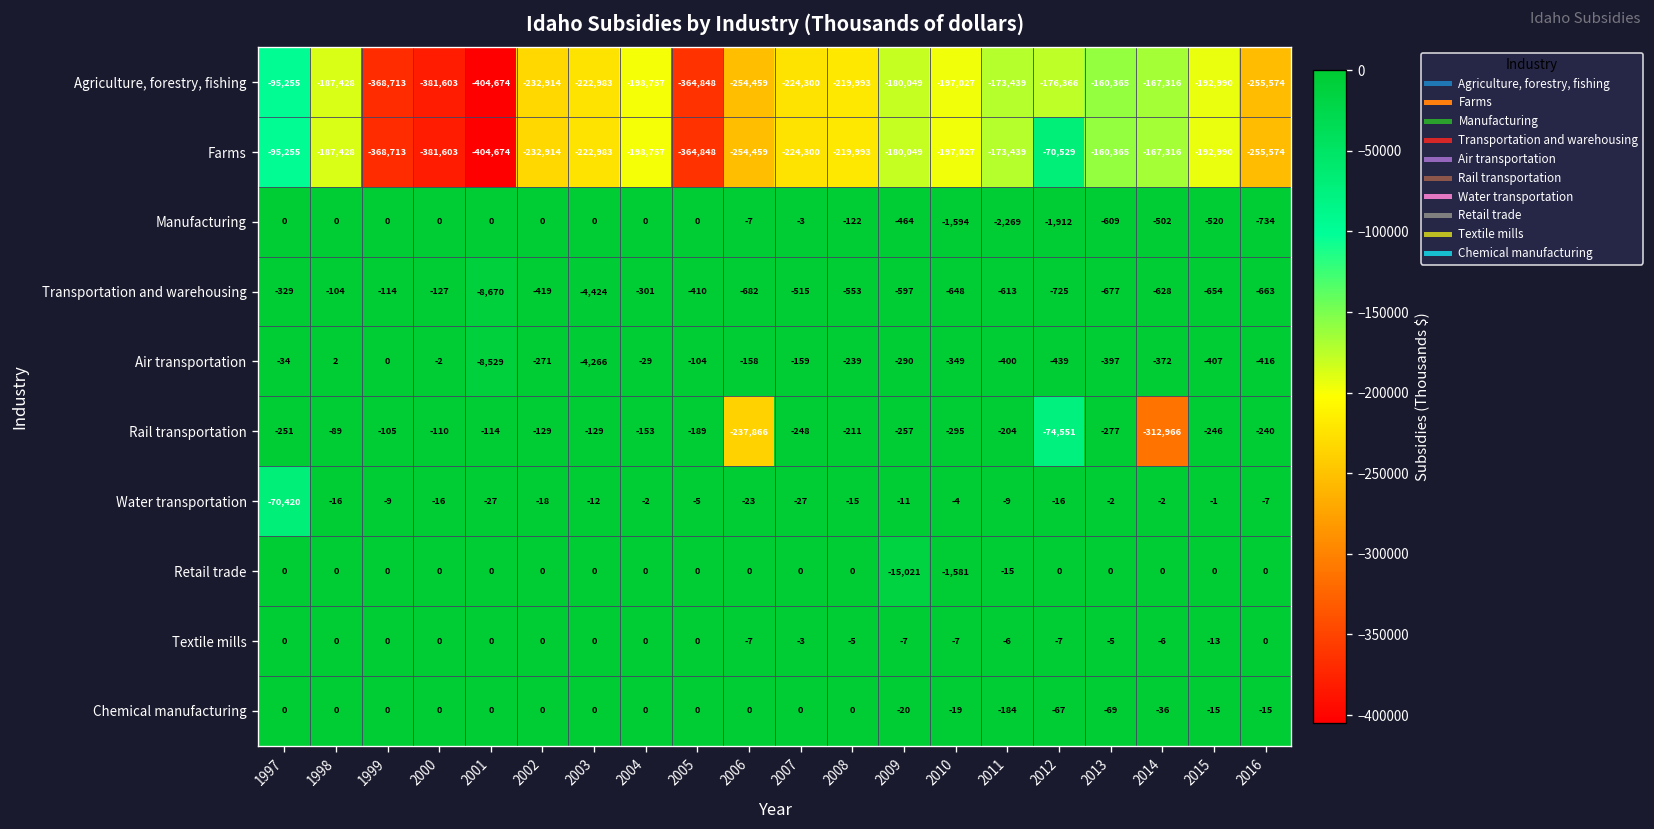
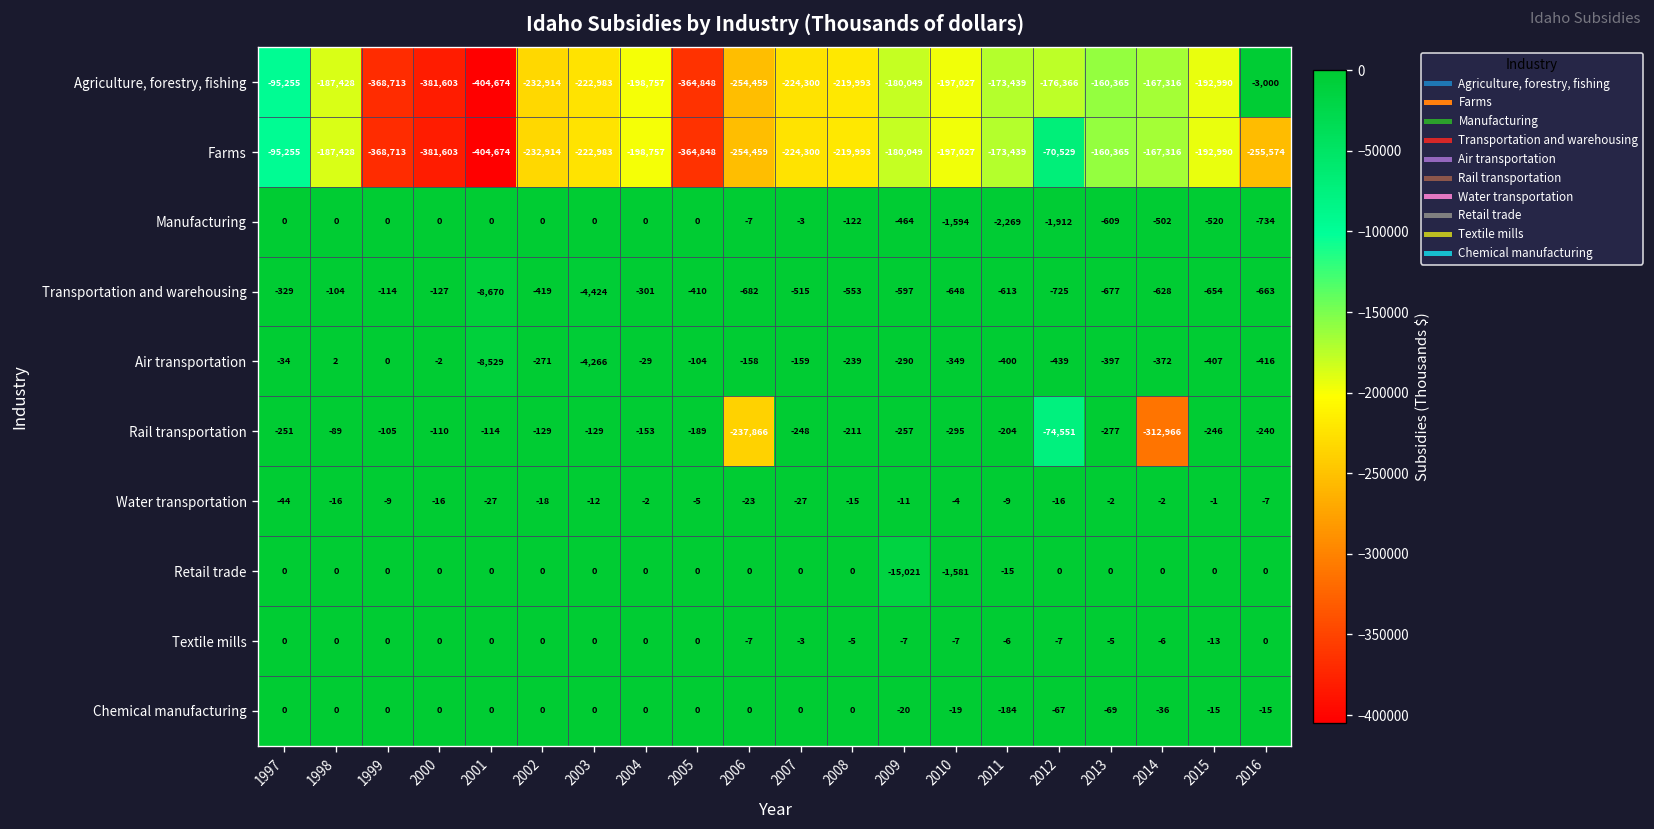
  {
    "Agriculture, forestry, fishing": {
      "1997": "-95,255",
      "1998": "-187,428",
      "1999": "-368,713",
      "2000": "-381,603",
      "2001": "-404,674",
      "2002": "-232,914",
      "2003": "-222,983",
      "2004": "-198,757",
      "2005": "-364,848",
      "2006": "-254,459",
      "2007": "-224,300",
      "2008": "-219,993",
      "2009": "-180,049",
      "2010": "-197,027",
      "2011": "-173,439",
      "2012": "-176,366",
      "2013": "-160,365",
      "2014": "-167,316",
      "2015": "-192,990",
-     "2016": "-255,574"
+     "2016": "-3,000"
    },
    "Farms": {
      "1997": "-95,255",
      "1998": "-187,428",
      "1999": "-368,713",
      "2000": "-381,603",
      "2001": "-404,674",
      "2002": "-232,914",
      "2003": "-222,983",
      "2004": "-198,757",
      "2005": "-364,848",
      "2006": "-254,459",
      "2007": "-224,300",
      "2008": "-219,993",
      "2009": "-180,049",
      "2010": "-197,027",
      "2011": "-173,439",
      "2012": "-70,529",
      "2013": "-160,365",
      "2014": "-167,316",
      "2015": "-192,990",
      "2016": "-255,574"
    },
    "Manufacturing": {
      "1997": "0",
      "1998": "0",
      "1999": "0",
      "2000": "0",
      "2001": "0",
      "2002": "0",
      "2003": "0",
      "2004": "0",
      "2005": "0",
      "2006": "-7",
      "2007": "-3",
      "2008": "-122",
      "2009": "-464",
      "2010": "-1,594",
      "2011": "-2,269",
      "2012": "-1,912",
      "2013": "-609",
      "2014": "-502",
      "2015": "-520",
      "2016": "-734"
    },
    "Transportation and warehousing": {
      "1997": "-329",
      "1998": "-104",
      "1999": "-114",
      "2000": "-127",
      "2001": "-8,670",
      "2002": "-419",
      "2003": "-4,424",
      "2004": "-301",
      "2005": "-410",
      "2006": "-682",
      "2007": "-515",
      "2008": "-553",
      "2009": "-597",
      "2010": "-648",
      "2011": "-613",
      "2012": "-725",
      "2013": "-677",
      "2014": "-628",
      "2015": "-654",
      "2016": "-663"
    },
    "Air transportation": {
      "1997": "-34",
      "1998": "2",
      "1999": "0",
      "2000": "-2",
      "2001": "-8,529",
      "2002": "-271",
      "2003": "-4,266",
      "2004": "-29",
      "2005": "-104",
      "2006": "-158",
      "2007": "-159",
      "2008": "-239",
      "2009": "-290",
      "2010": "-349",
      "2011": "-400",
      "2012": "-439",
      "2013": "-397",
      "2014": "-372",
      "2015": "-407",
      "2016": "-416"
    },
    "Rail transportation": {
      "1997": "-251",
      "1998": "-89",
      "1999": "-105",
      "2000": "-110",
      "2001": "-114",
      "2002": "-129",
      "2003": "-129",
      "2004": "-153",
      "2005": "-189",
      "2006": "-237,866",
      "2007": "-248",
      "2008": "-211",
      "2009": "-257",
      "2010": "-295",
      "2011": "-204",
      "2012": "-74,551",
      "2013": "-277",
      "2014": "-312,966",
      "2015": "-246",
      "2016": "-240"
    },
    "Water transportation": {
-     "1997": "-70,420",
+     "1997": "-44",
      "1998": "-16",
      "1999": "-9",
      "2000": "-16",
      "2001": "-27",
      "2002": "-18",
      "2003": "-12",
      "2004": "-2",
      "2005": "-5",
      "2006": "-23",
      "2007": "-27",
      "2008": "-15",
      "2009": "-11",
      "2010": "-4",
      "2011": "-9",
      "2012": "-16",
      "2013": "-2",
      "2014": "-2",
      "2015": "-1",
      "2016": "-7"
    },
    "Retail trade": {
      "1997": "0",
      "1998": "0",
      "1999": "0",
      "2000": "0",
      "2001": "0",
      "2002": "0",
      "2003": "0",
      "2004": "0",
      "2005": "0",
      "2006": "0",
      "2007": "0",
      "2008": "0",
      "2009": "-15,021",
      "2010": "-1,581",
      "2011": "-15",
      "2012": "0",
      "2013": "0",
      "2014": "0",
      "2015": "0",
      "2016": "0"
    },
    "Textile mills": {
      "1997": "0",
      "1998": "0",
      "1999": "0",
      "2000": "0",
      "2001": "0",
      "2002": "0",
      "2003": "0",
      "2004": "0",
      "2005": "0",
      "2006": "-7",
      "2007": "-3",
      "2008": "-5",
      "2009": "-7",
      "2010": "-7",
      "2011": "-6",
      "2012": "-7",
      "2013": "-5",
      "2014": "-6",
      "2015": "-13",
      "2016": "0"
    },
    "Chemical manufacturing": {
      "1997": "0",
      "1998": "0",
      "1999": "0",
      "2000": "0",
      "2001": "0",
      "2002": "0",
      "2003": "0",
      "2004": "0",
      "2005": "0",
      "2006": "0",
      "2007": "0",
      "2008": "0",
      "2009": "-20",
      "2010": "-19",
      "2011": "-184",
      "2012": "-67",
      "2013": "-69",
      "2014": "-36",
      "2015": "-15",
      "2016": "-15"
    }
  }
